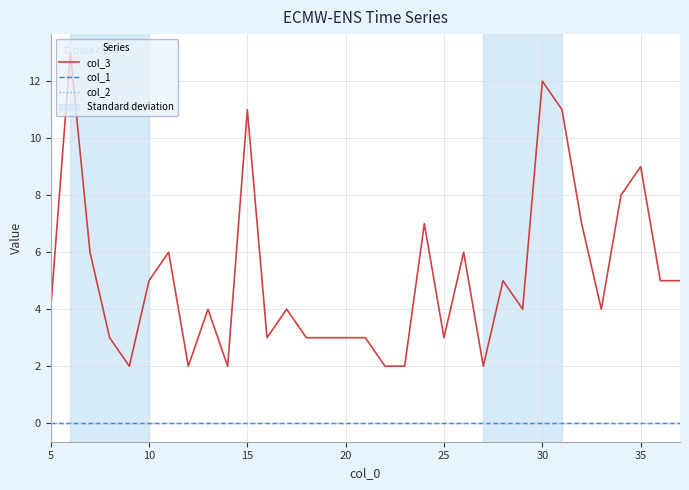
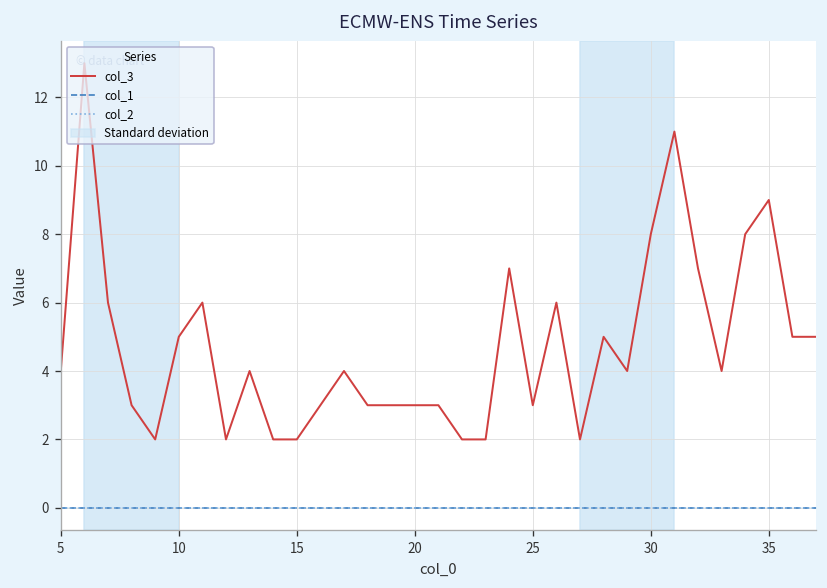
  {
    "col_3": {
      "5": 4,
      "10": 5,
-     "15": 11,
+     "15": 2,
      "20": 3,
      "25": 3,
-     "30": 12,
+     "30": 8,
      "35": 9
    },
    "Standard deviation": {
      "5": 0,
      "10": 0,
      "15": 0,
      "20": 0,
      "25": 0,
      "30": 0,
      "35": 0
    }
  }
